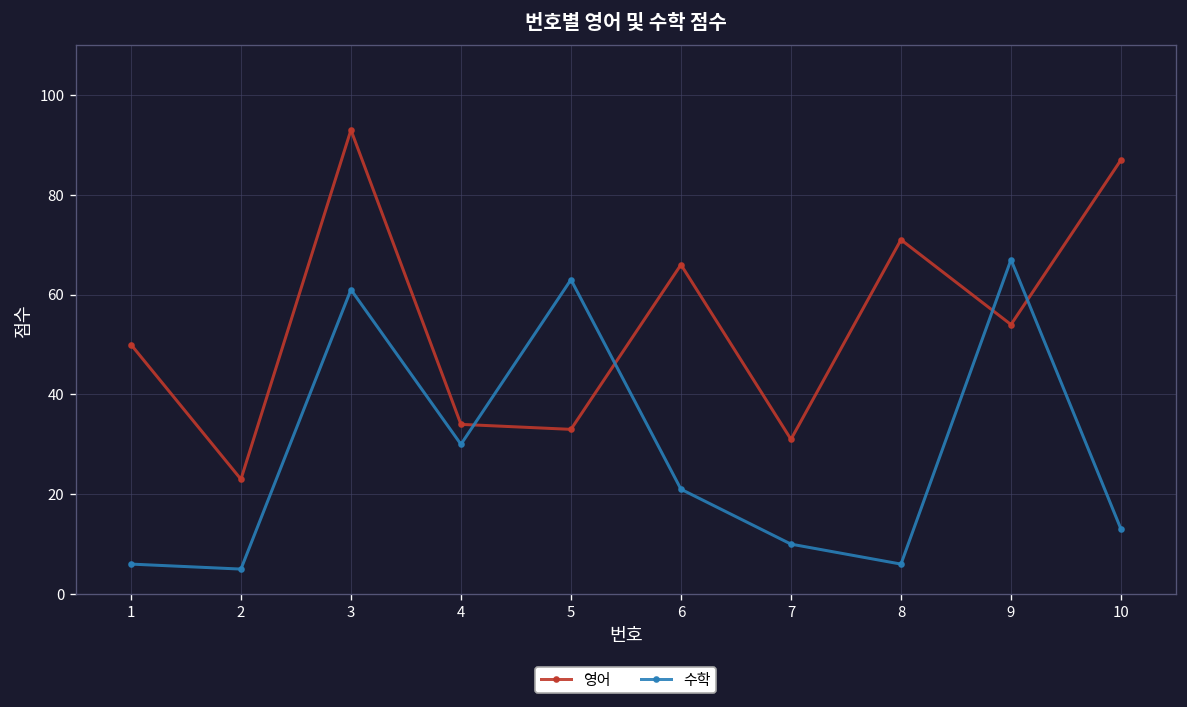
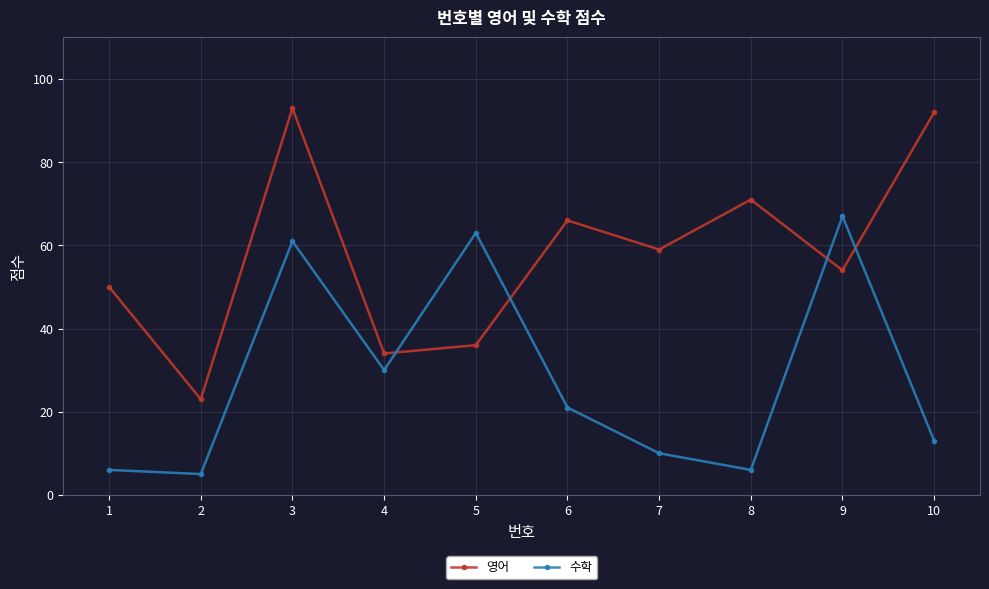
  {
    "영어": {
      "1": 50,
      "2": 23,
      "3": 93,
      "4": 34,
-     "5": 33,
+     "5": 36,
      "6": 66,
-     "7": 31,
+     "7": 59,
      "8": 71,
      "9": 54,
-     "10": 87
+     "10": 92
    },
    "수학": {
      "1": 6,
      "2": 5,
      "3": 61,
      "4": 30,
      "5": 63,
      "6": 21,
      "7": 10,
      "8": 6,
      "9": 67,
      "10": 13
    }
  }
